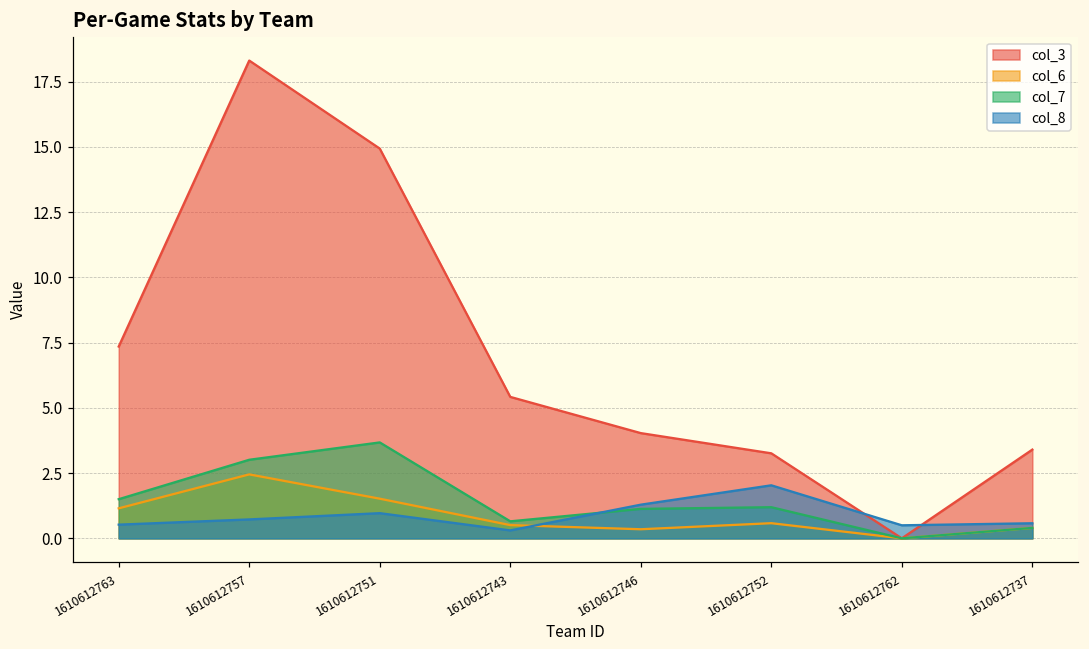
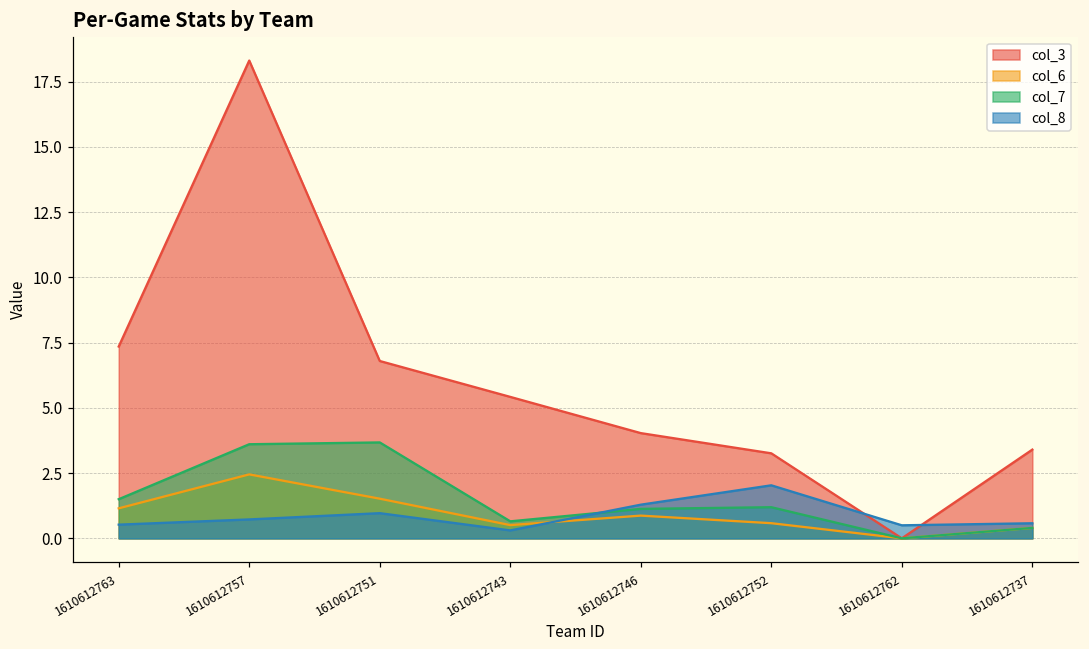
  {
    "col_3": {
      "1610612763": 7.4,
      "1610612757": 18.3,
-     "1610612751": 14.9,
+     "1610612751": 6.8,
      "1610612743": 5.4,
      "1610612746": 4.0,
      "1610612752": 3.3,
      "1610612737": 3.4
    },
    "col_6": {
      "1610612763": 1.2,
      "1610612757": 2.5,
      "1610612751": 1.5,
      "1610612743": 0.5,
-     "1610612746": 0.3,
+     "1610612746": 0.9,
      "1610612752": 0.6
    },
    "col_7": {
      "1610612763": 1.5,
-     "1610612757": 3.0,
+     "1610612757": 3.6,
      "1610612751": 3.7,
      "1610612743": 0.7,
      "1610612746": 1.1,
      "1610612752": 1.2
    },
    "col_8": {
      "1610612763": 0.5,
      "1610612757": 0.7,
      "1610612751": 1.0,
      "1610612743": 0.3,
      "1610612746": 1.3,
      "1610612752": 2.0,
      "1610612762": 0.5,
      "1610612737": 0.6
    }
  }
